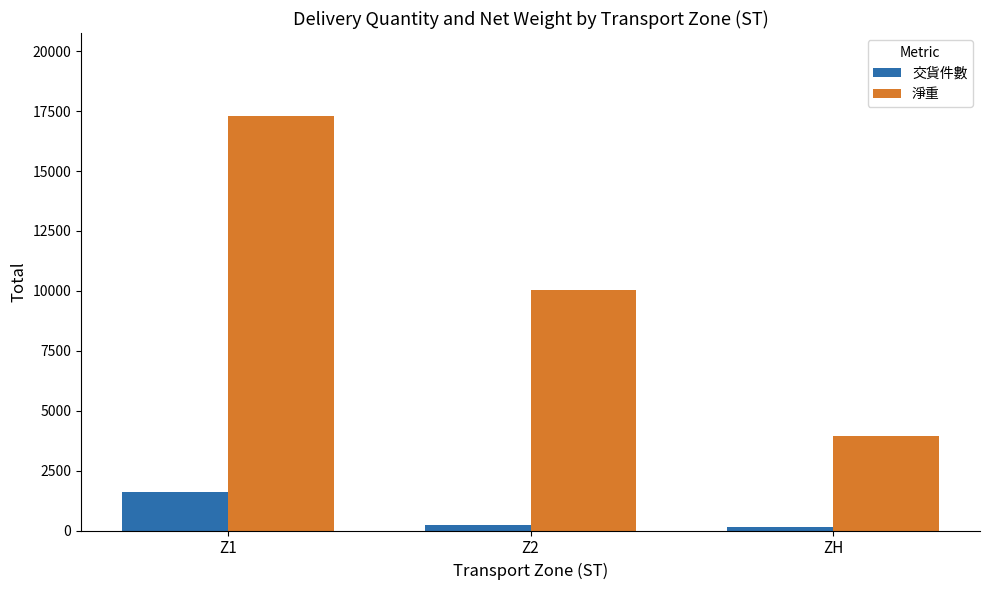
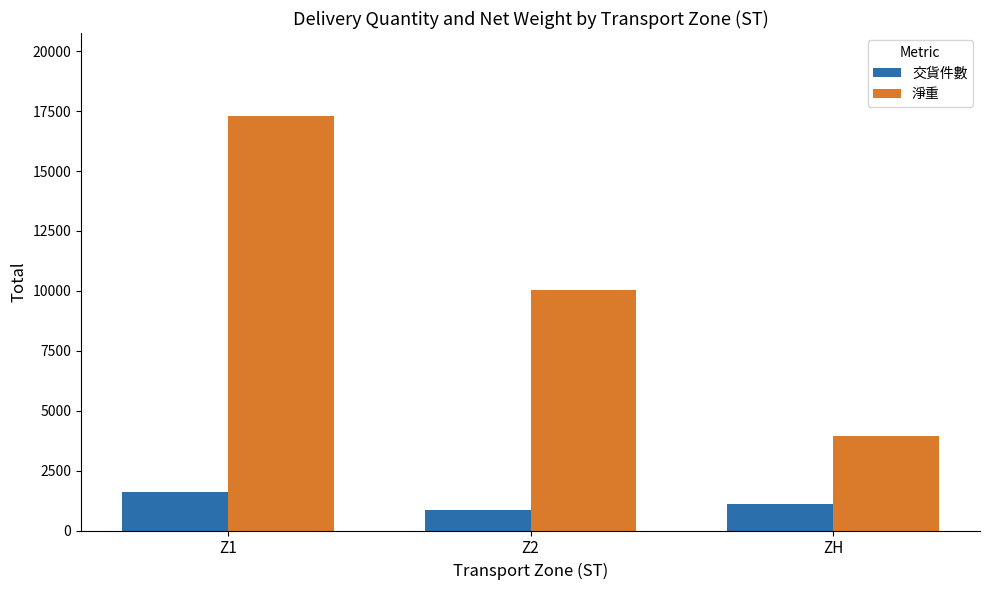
  {
    "交貨件數": {
      "Z1": 1600,
-     "Z2": 200,
-     "ZH": 200
+     "Z2": 900,
+     "ZH": 1100
    },
    "淨重": {
      "Z1": 17300,
      "Z2": 10000,
      "ZH": 4000
    }
  }
